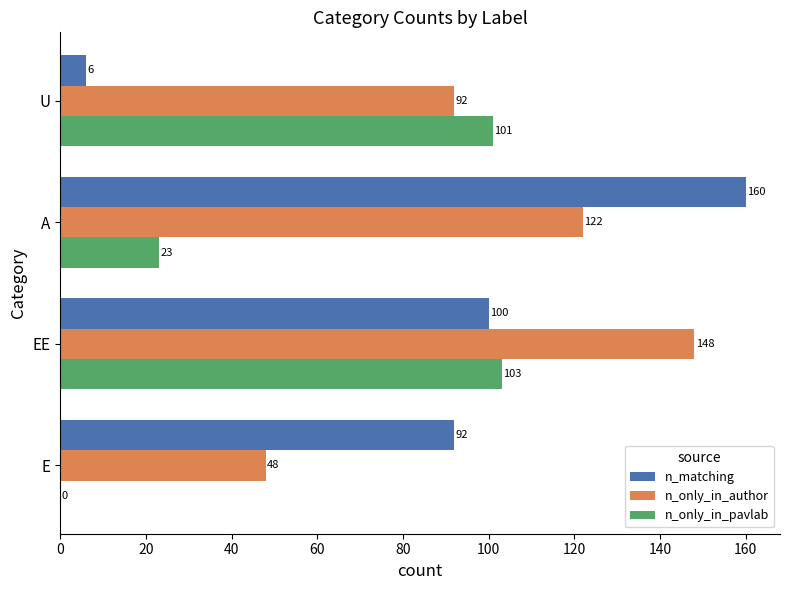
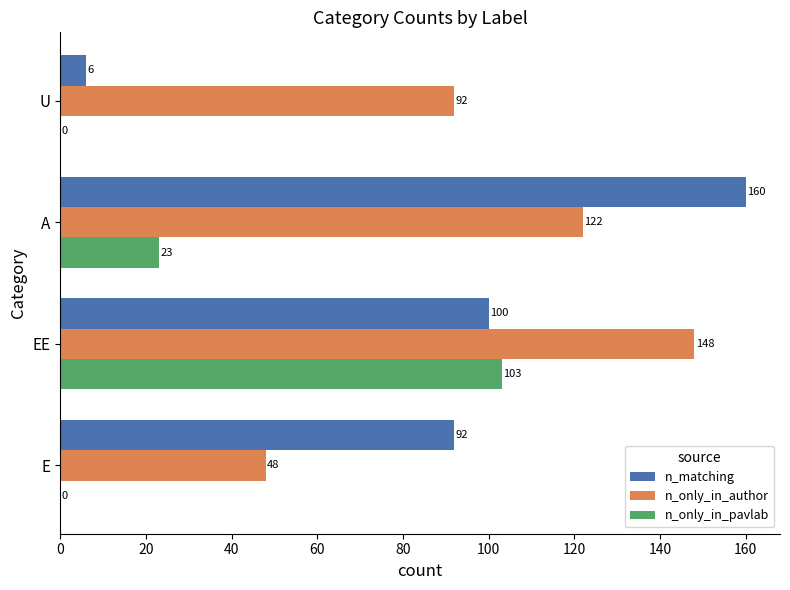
  {
    "n_matching": {
      "U": 6,
      "A": 160,
      "EE": 100,
      "E": 92
    },
    "n_only_in_author": {
      "U": 92,
      "A": 122,
      "EE": 148,
      "E": 48
    },
    "n_only_in_pavlab": {
-     "U": 101,
+     "U": 0,
      "A": 23,
      "EE": 103,
      "E": 0
    }
  }
